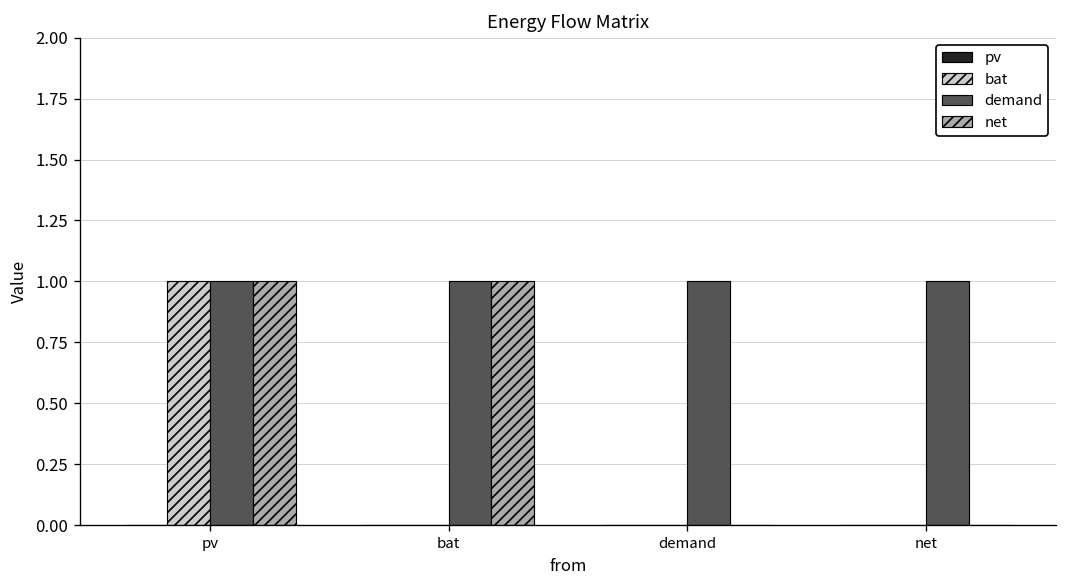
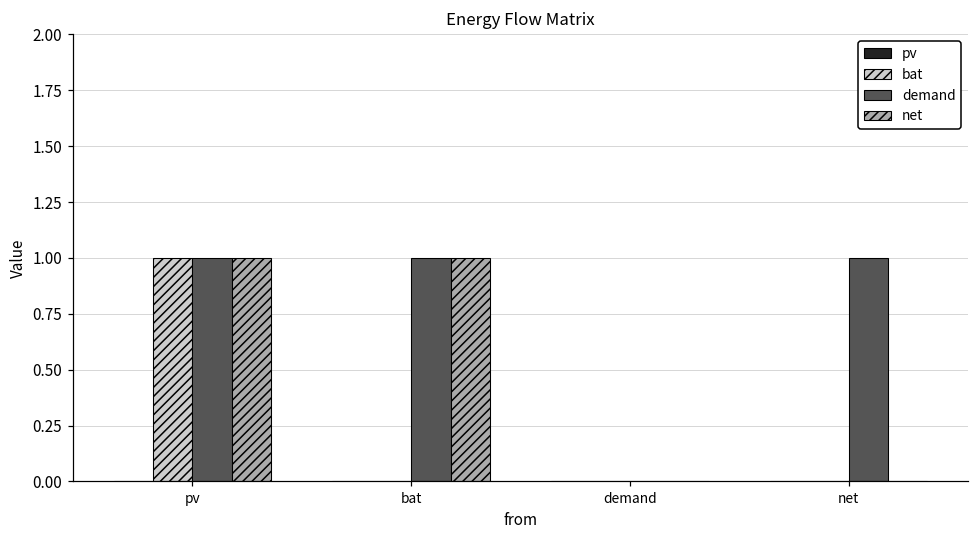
  {
    "pv": {
      "pv": 0,
      "bat": 0,
      "demand": 0,
      "net": 0
    },
    "demand": {
      "pv": 1,
      "bat": 1,
-     "demand": 1,
+     "demand": 0,
      "net": 1
    }
  }
